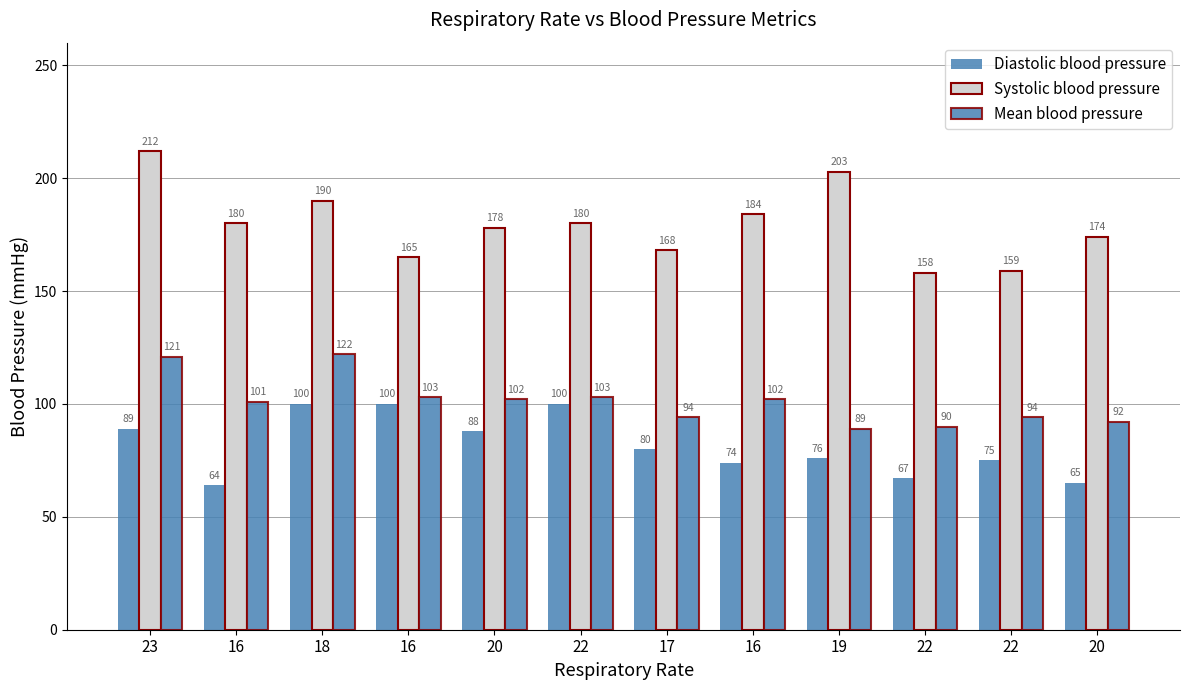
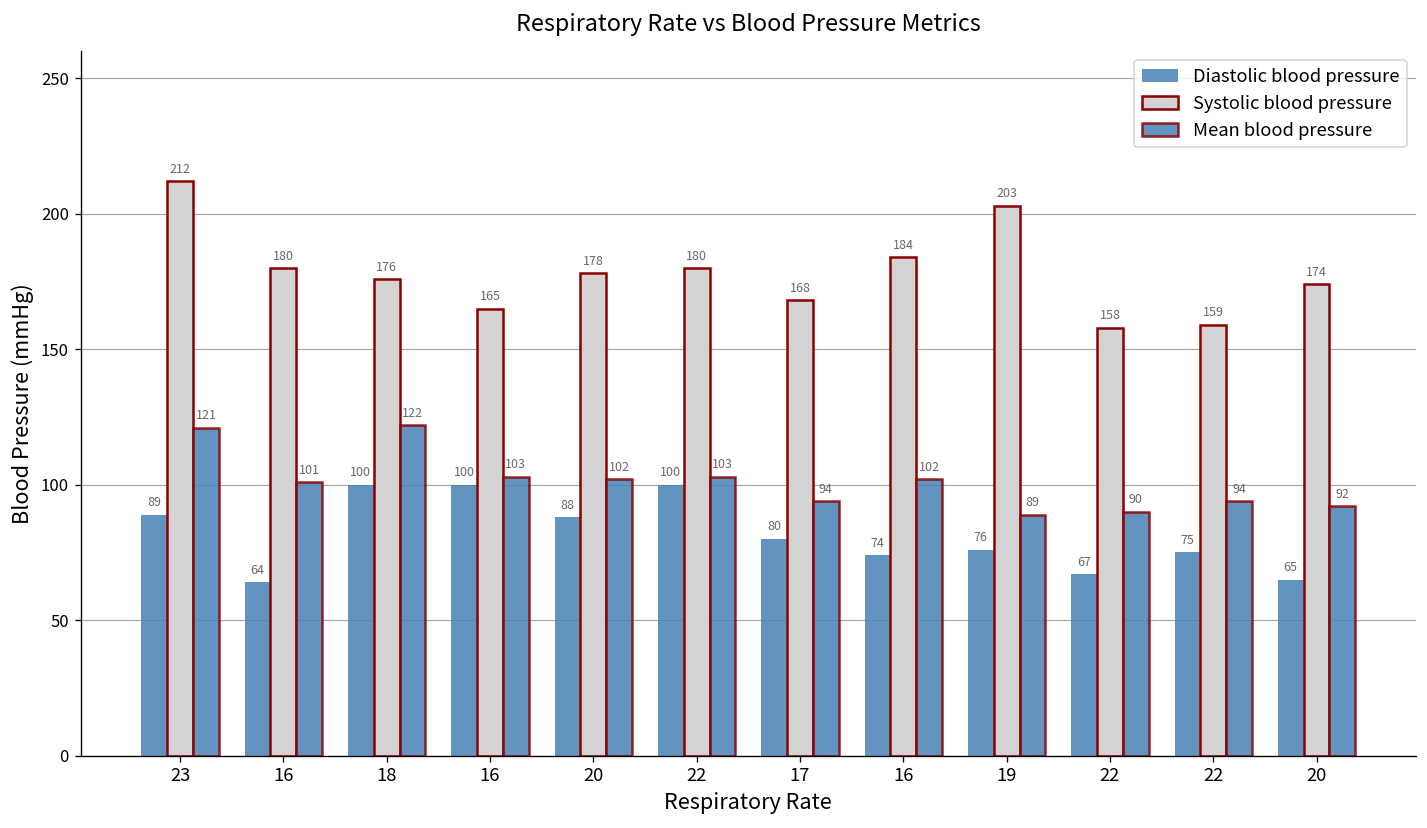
  {
    "Systolic blood pressure": {
      "23": 212,
-     "18": 190,
+     "18": 176,
      "17": 168,
      "19": 203
    }
  }
